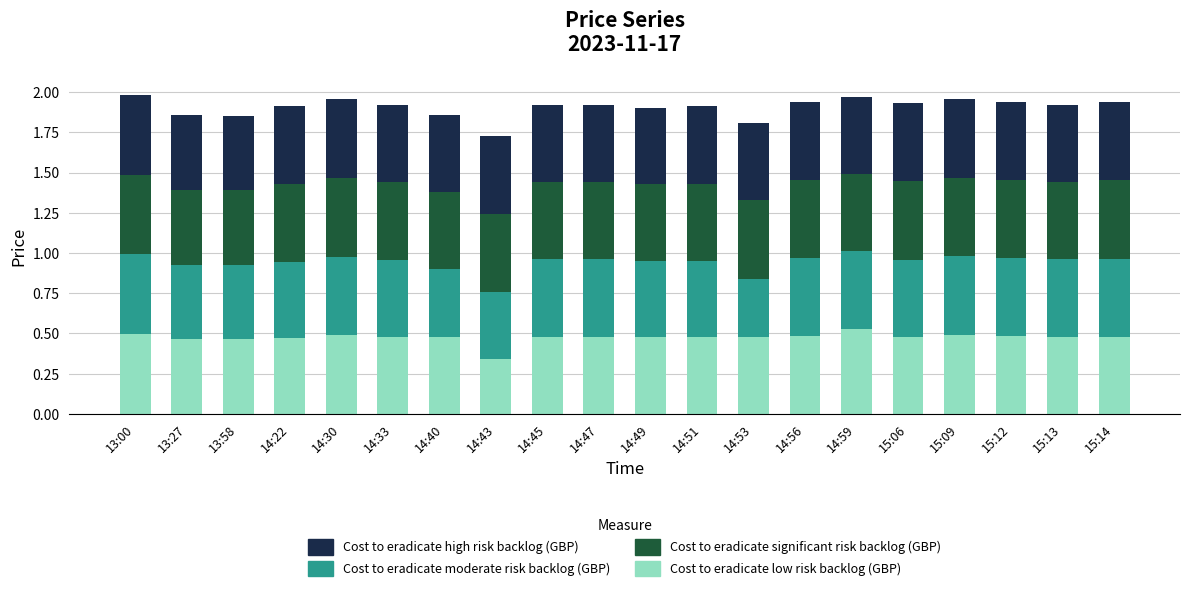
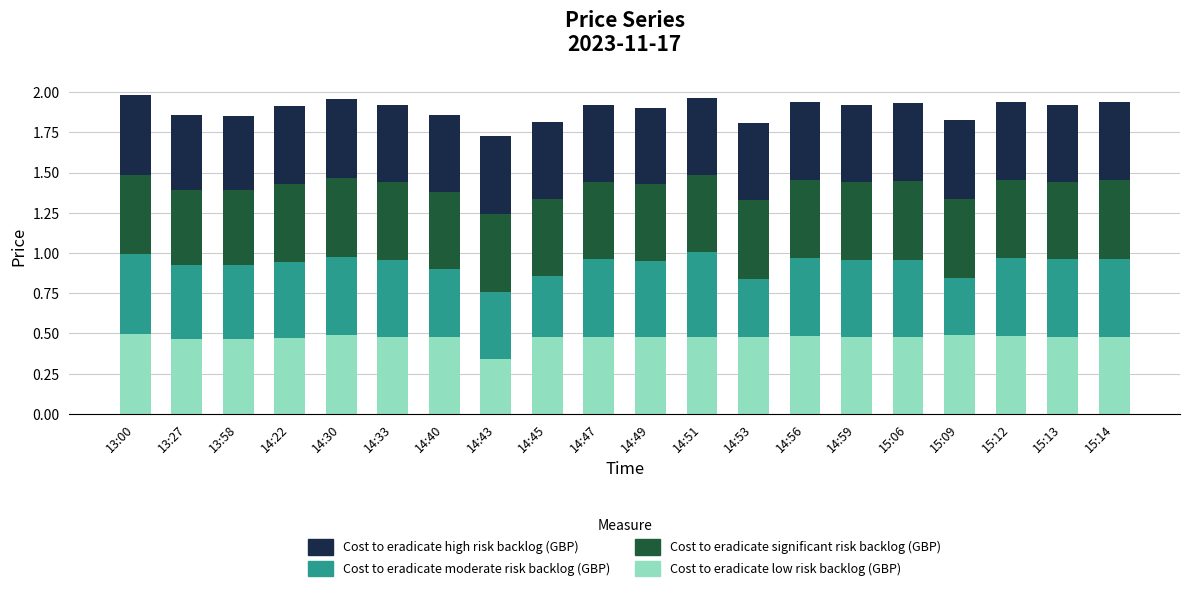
  {
    "Cost to eradicate low risk backlog (GBP)": {
      "13:00": 0.50,
      "13:27": 0.46,
      "13:58": 0.46,
      "14:22": 0.47,
      "14:30": 0.49,
      "14:33": 0.48,
      "14:40": 0.48,
      "14:43": 0.34,
      "14:45": 0.48,
      "14:47": 0.48,
      "14:49": 0.48,
      "14:51": 0.48,
      "14:53": 0.48,
      "14:56": 0.48,
-     "14:59": 0.53,
+     "14:59": 0.48,
      "15:06": 0.48,
      "15:09": 0.49,
      "15:12": 0.48,
      "15:13": 0.48,
      "15:14": 0.48
    },
    "Cost to eradicate moderate risk backlog (GBP)": {
      "13:00": 0.50,
      "13:27": 0.46,
      "13:58": 0.46,
      "14:22": 0.47,
      "14:30": 0.49,
      "14:33": 0.48,
      "14:40": 0.42,
      "14:43": 0.42,
-     "14:45": 0.48,
+     "14:45": 0.38,
      "14:47": 0.48,
      "14:49": 0.48,
-     "14:51": 0.48,
+     "14:51": 0.53,
      "14:53": 0.36,
      "14:56": 0.48,
      "14:59": 0.48,
      "15:06": 0.48,
-     "15:09": 0.49,
+     "15:09": 0.36,
      "15:12": 0.48,
      "15:13": 0.48,
      "15:14": 0.48
    }
  }
